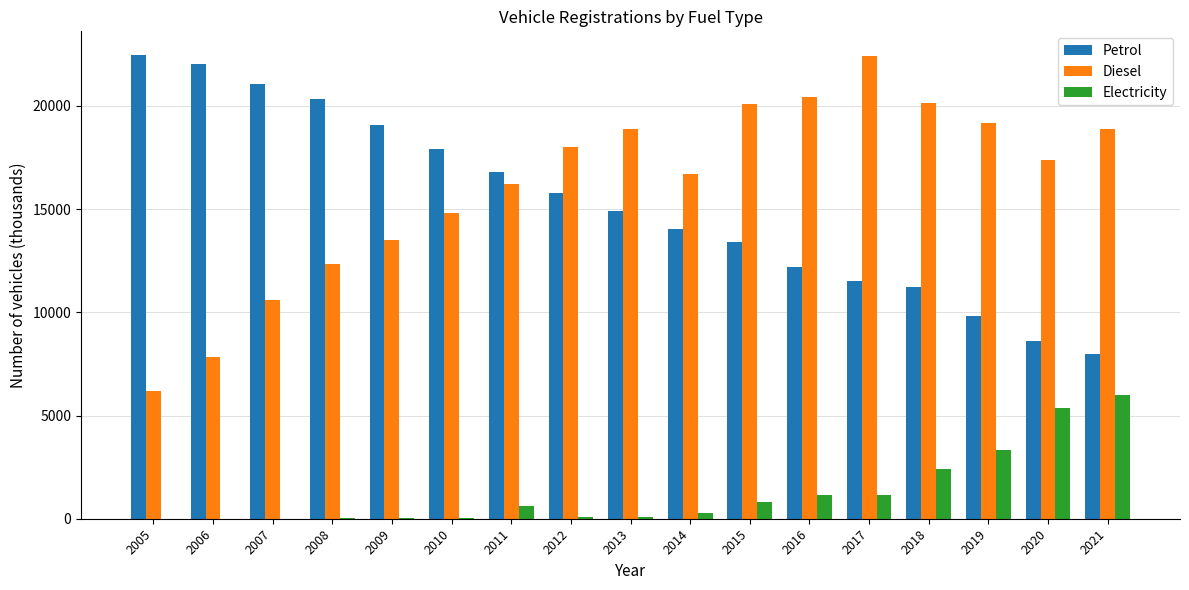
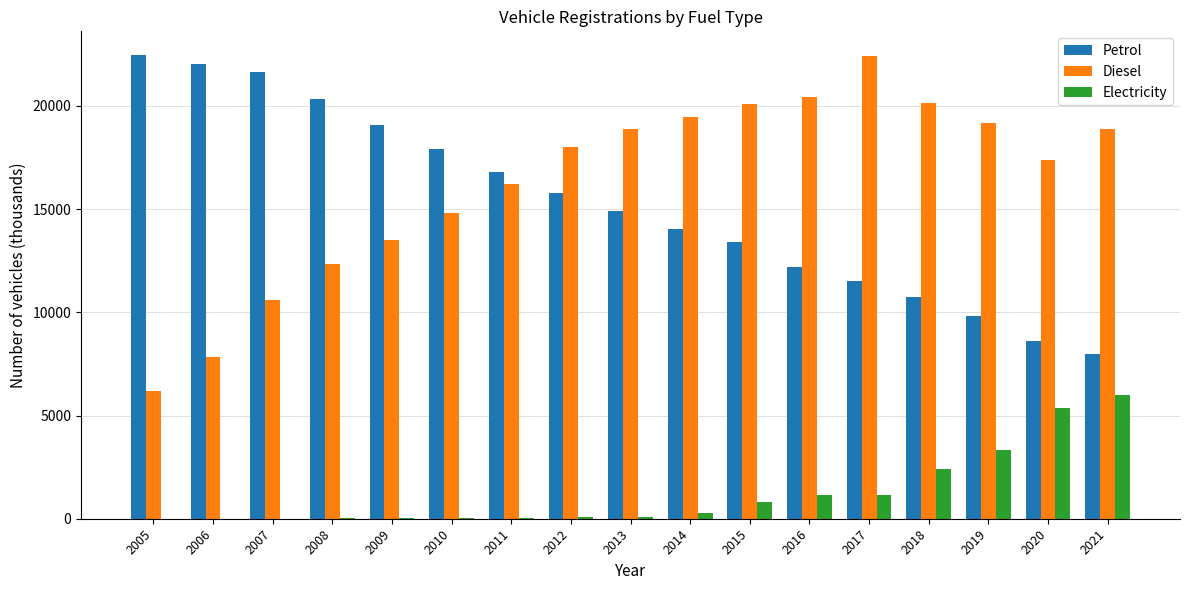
  {
    "Petrol": {
      "2005": 22500,
      "2006": 22100,
-     "2007": 21100,
+     "2007": 21600,
      "2008": 20400,
      "2009": 19100,
      "2010": 17900,
      "2011": 16800,
      "2012": 15800,
      "2013": 14900,
      "2014": 14000,
      "2015": 13400,
      "2016": 12200,
      "2017": 11500,
-     "2018": 11200,
+     "2018": 10700,
      "2019": 9800,
      "2020": 8600,
      "2021": 8000
    },
    "Diesel": {
      "2005": 6200,
      "2006": 7800,
      "2007": 10600,
      "2008": 12300,
      "2009": 13500,
      "2010": 14800,
      "2011": 16200,
      "2012": 18000,
      "2013": 18900,
-     "2014": 16700,
+     "2014": 19500,
      "2015": 20100,
      "2016": 20400,
      "2017": 22400,
      "2018": 20100,
      "2019": 19200,
      "2020": 17400,
      "2021": 18900
    },
    "Electricity": {
-     "2011": 600,
+     "2011": 0,
      "2014": 300,
      "2015": 800,
      "2016": 1200,
      "2017": 1200,
      "2018": 2400,
      "2019": 3300,
      "2020": 5400,
      "2021": 6000
    }
  }
